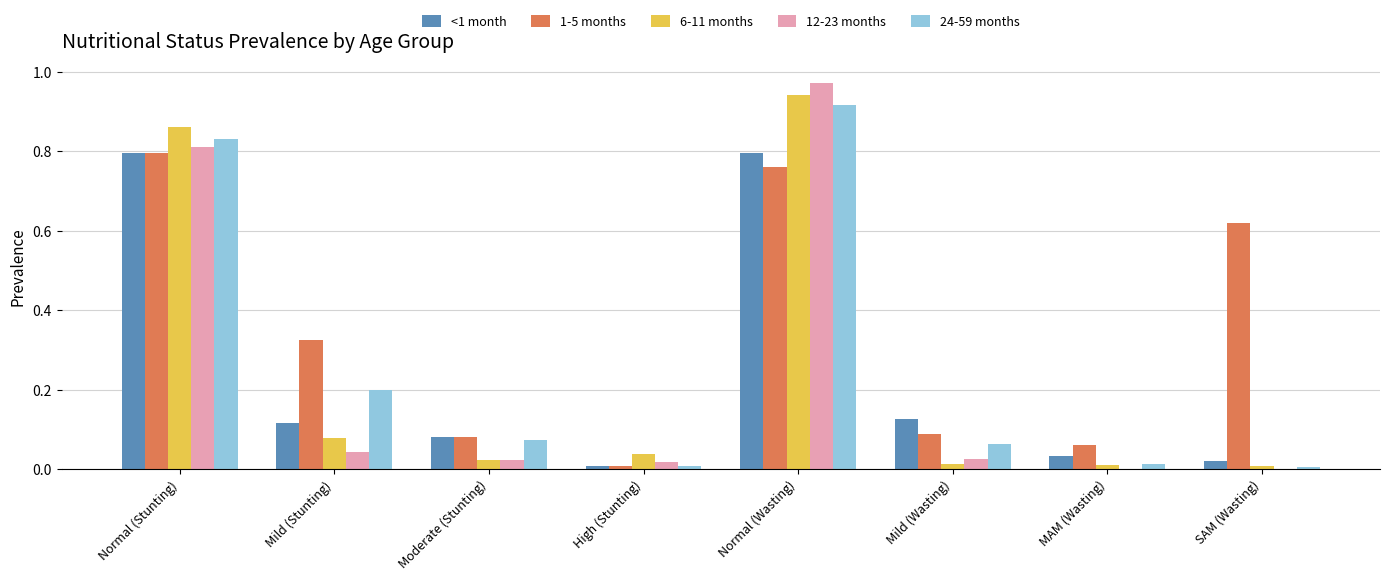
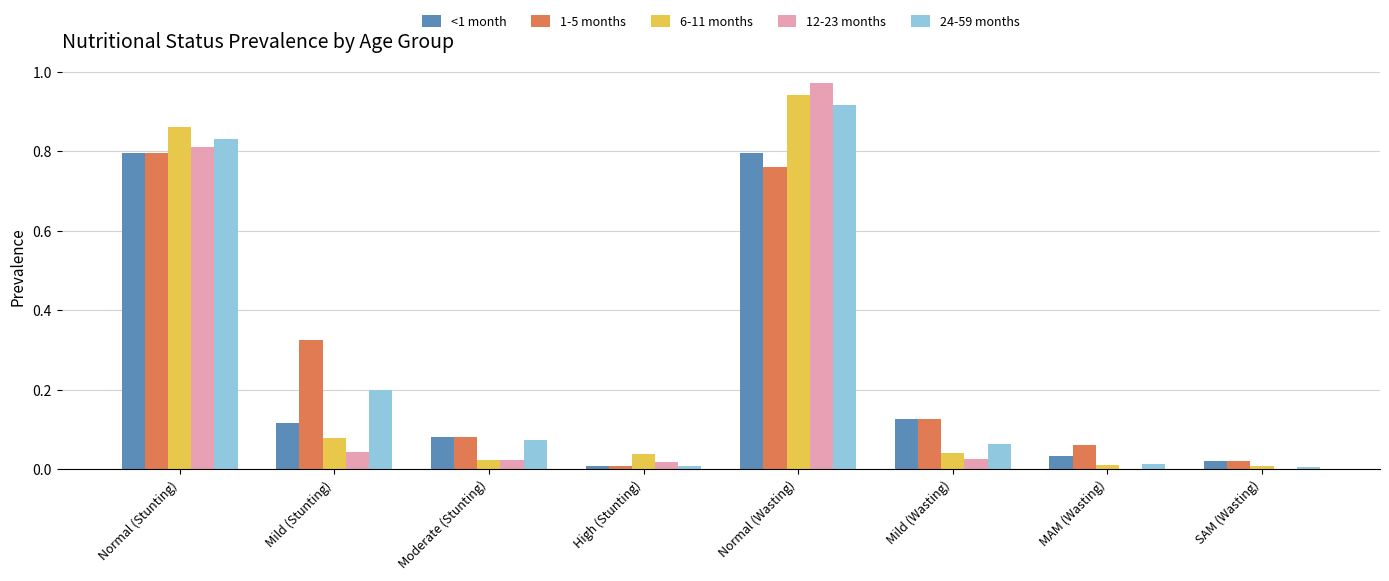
  {
    "<1 month": {
      "Normal (Stunting)": 0.80,
      "Mild (Stunting)": 0.12,
      "Moderate (Stunting)": 0.08,
      "High (Stunting)": 0.01,
      "Normal (Wasting)": 0.79,
      "Mild (Wasting)": 0.13,
      "MAM (Wasting)": 0.03,
      "SAM (Wasting)": 0.02
    },
    "1-5 months": {
      "Normal (Stunting)": 0.80,
      "Mild (Stunting)": 0.33,
      "Moderate (Stunting)": 0.08,
      "High (Stunting)": 0.01,
      "Normal (Wasting)": 0.76,
-     "Mild (Wasting)": 0.09,
+     "Mild (Wasting)": 0.13,
      "MAM (Wasting)": 0.06,
-     "SAM (Wasting)": 0.62
+     "SAM (Wasting)": 0.02
    },
    "6-11 months": {
      "Normal (Stunting)": 0.86,
      "Mild (Stunting)": 0.08,
      "Moderate (Stunting)": 0.02,
      "High (Stunting)": 0.04,
      "Normal (Wasting)": 0.94,
-     "Mild (Wasting)": 0.01,
+     "Mild (Wasting)": 0.04,
      "MAM (Wasting)": 0.01,
      "SAM (Wasting)": 0.01
    },
    "12-23 months": {
      "Normal (Stunting)": 0.81,
      "Mild (Stunting)": 0.04,
      "Moderate (Stunting)": 0.02,
      "High (Stunting)": 0.02,
      "Normal (Wasting)": 0.97,
      "Mild (Wasting)": 0.03
    },
    "24-59 months": {
      "Normal (Stunting)": 0.83,
      "Mild (Stunting)": 0.20,
      "Moderate (Stunting)": 0.07,
      "High (Stunting)": 0.01,
      "Normal (Wasting)": 0.92,
      "Mild (Wasting)": 0.06,
      "MAM (Wasting)": 0.01
    }
  }
